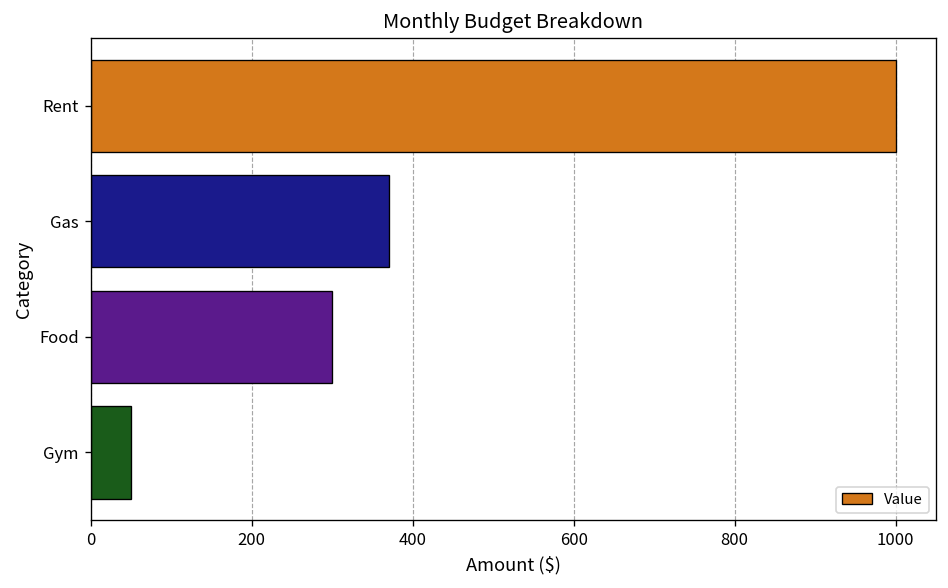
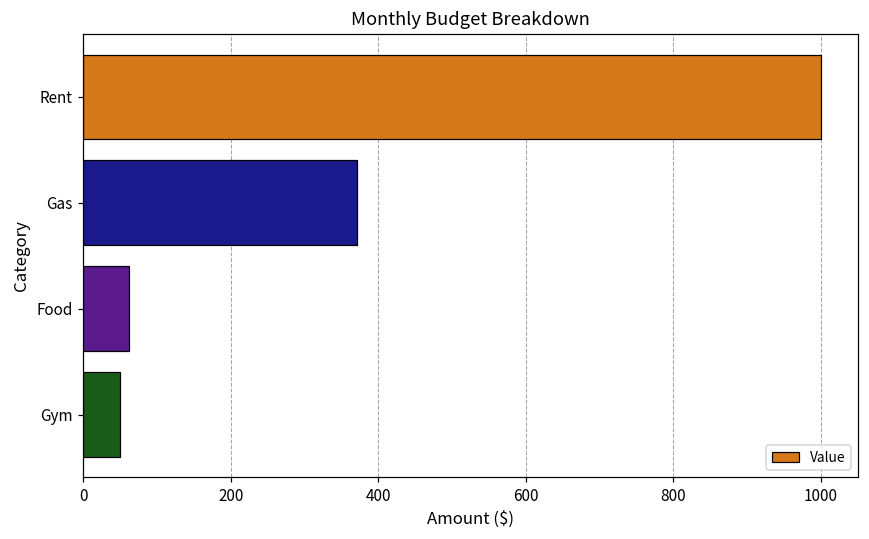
  {
    "Rent": 1000,
    "Gas": 370,
-   "Food": 300,
+   "Food": 60,
    "Gym": 50
  }
